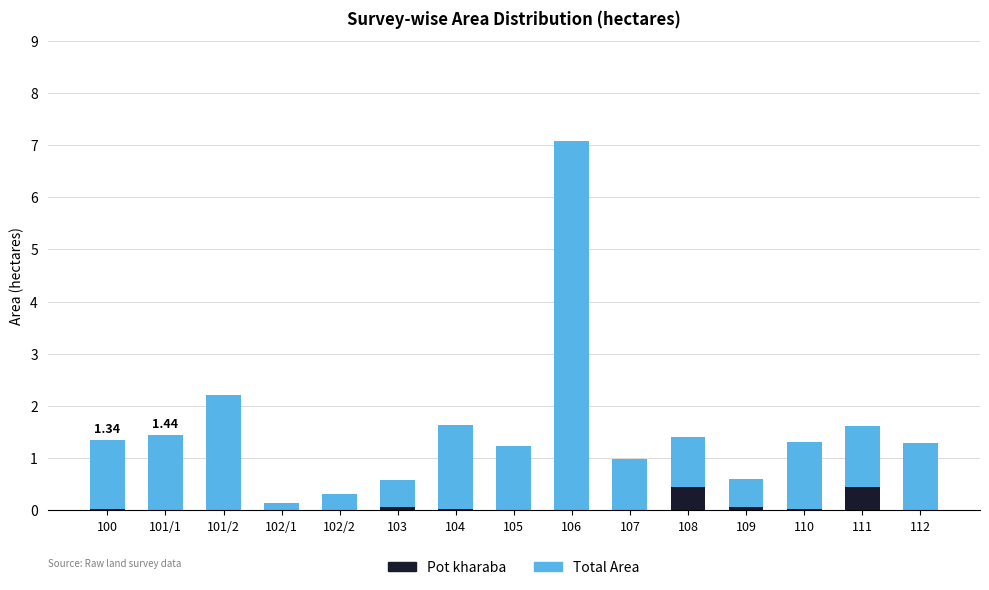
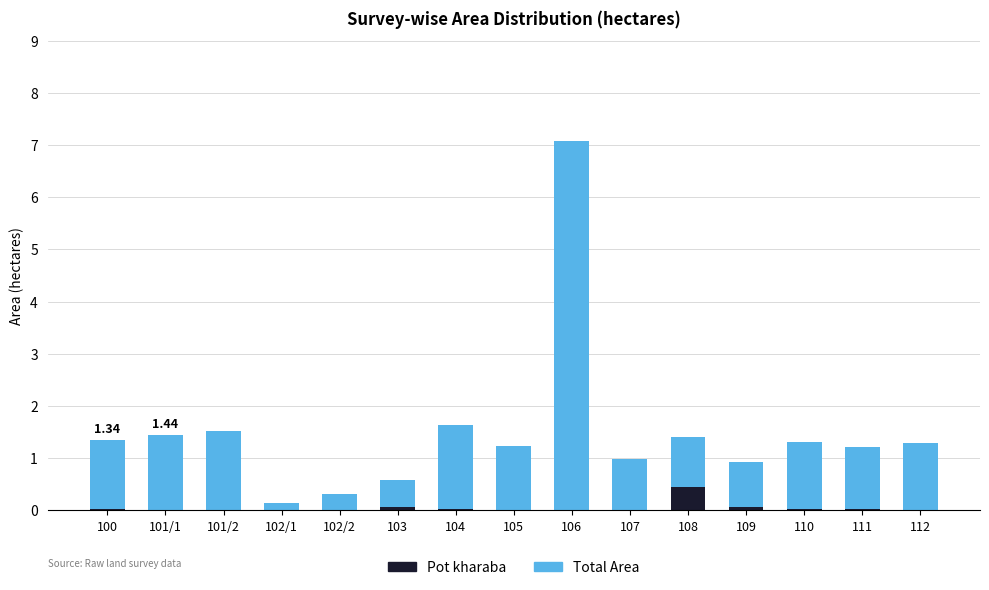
  {
    "Pot kharaba": {
      "101/1": 0.0,
      "101/2": 0.0,
      "102/1": 0.0,
      "103": 0.1,
      "105": 0.0,
      "106": 0.0,
      "107": 0.0,
      "108": 0.4,
      "109": 0.1,
-     "111": 0.4,
+     "111": 0.0,
      "112": 0.0
    },
    "Total Area": {
-     "101/2": 2.2,
+     "101/2": 1.5,
      "102/1": 0.2,
      "102/2": 0.3,
      "103": 0.5,
      "104": 1.6,
      "105": 1.2,
      "106": 7.1,
      "107": 1.0,
      "108": 1.0,
-     "109": 0.5,
+     "109": 0.9,
      "110": 1.3,
      "111": 1.2,
      "112": 1.3
    }
  }
